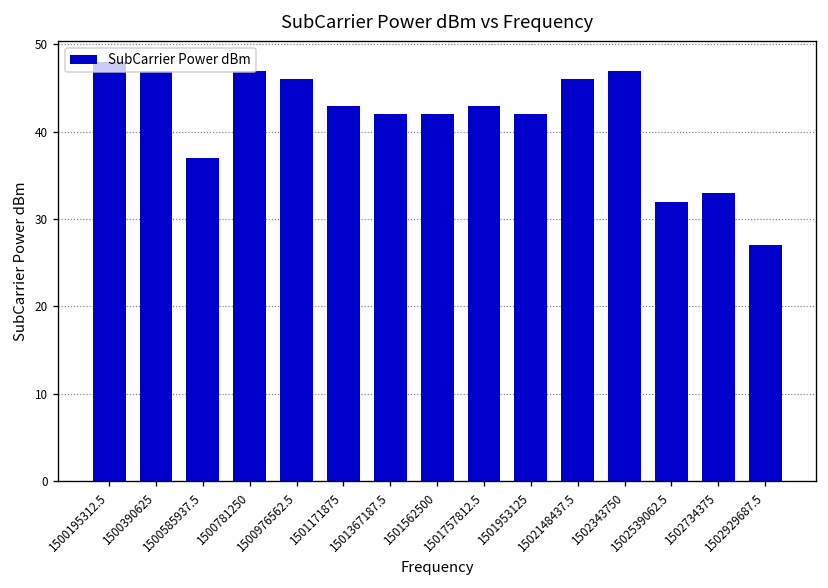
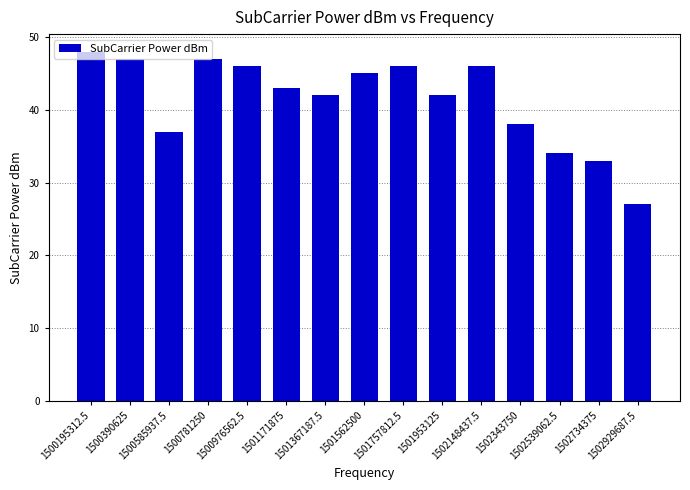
  {
    "1500390625": 47,
    "1500585937.5": 37,
    "1500781250": 47,
    "1500976562.5": 46,
    "1501171875": 43,
    "1501367187.5": 42,
-   "1501562500": 42,
-   "1501757812.5": 43,
+   "1501562500": 45,
+   "1501757812.5": 46,
    "1501953125": 42,
    "1502148437.5": 46,
-   "1502343750": 47,
-   "1502539062.5": 32,
+   "1502343750": 38,
+   "1502539062.5": 34,
    "1502734375": 33,
    "1502929687.5": 27
  }
